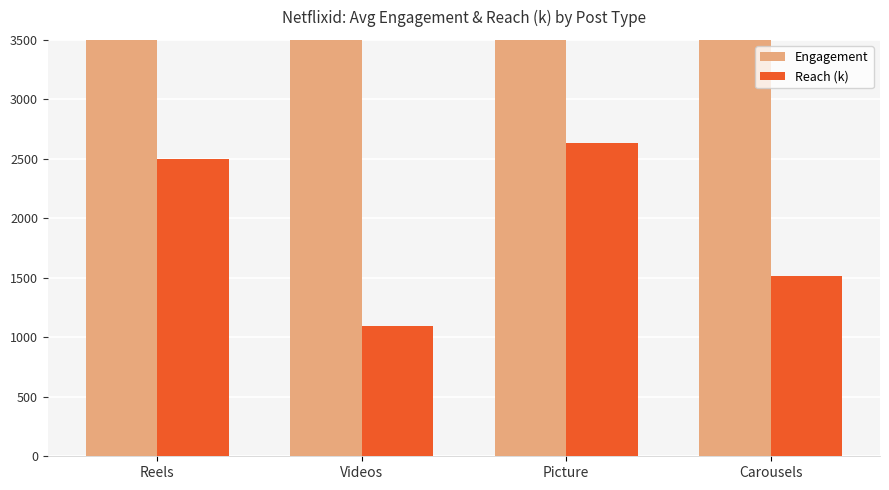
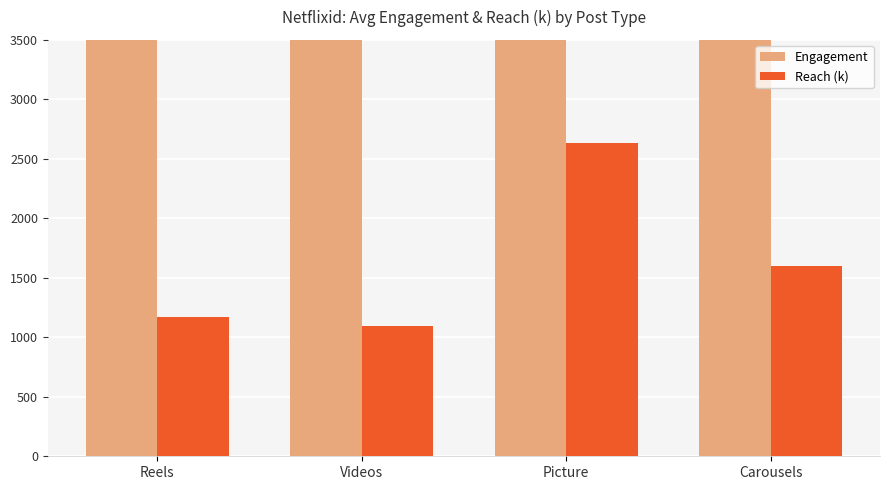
  {
    "Reach (k)": {
-     "Reels": 2500,
+     "Reels": 1170,
      "Videos": 1100,
      "Picture": 2630,
-     "Carousels": 1520
+     "Carousels": 1600
    }
  }
